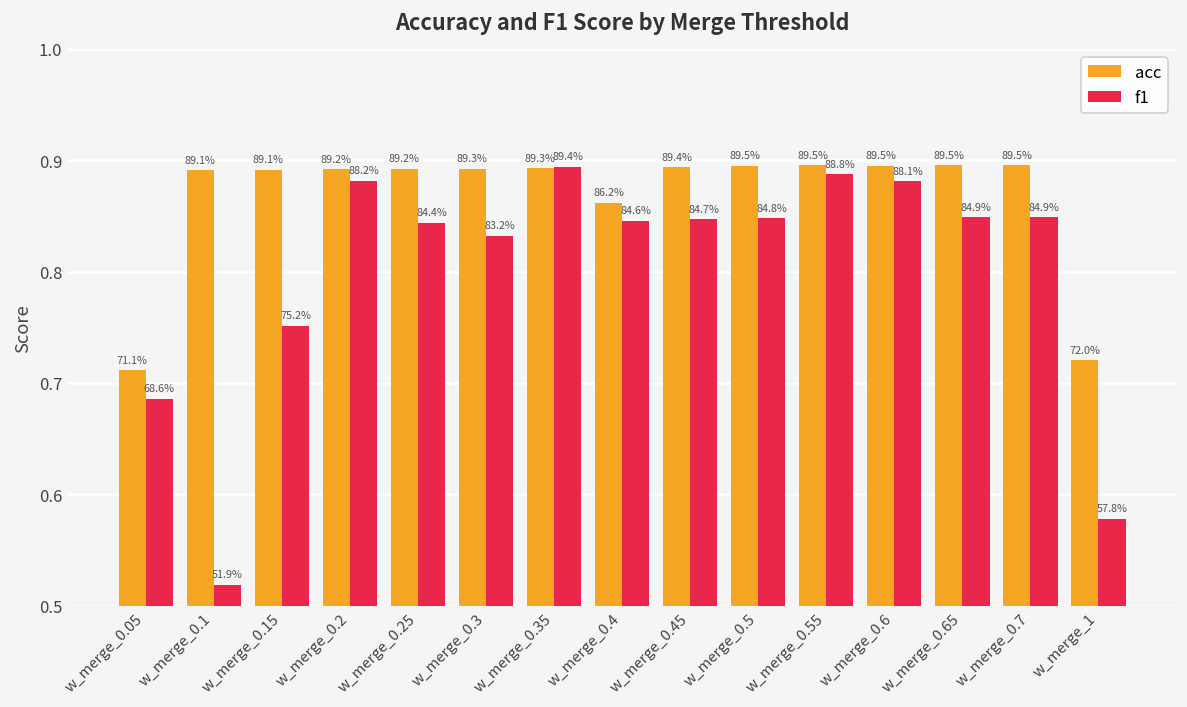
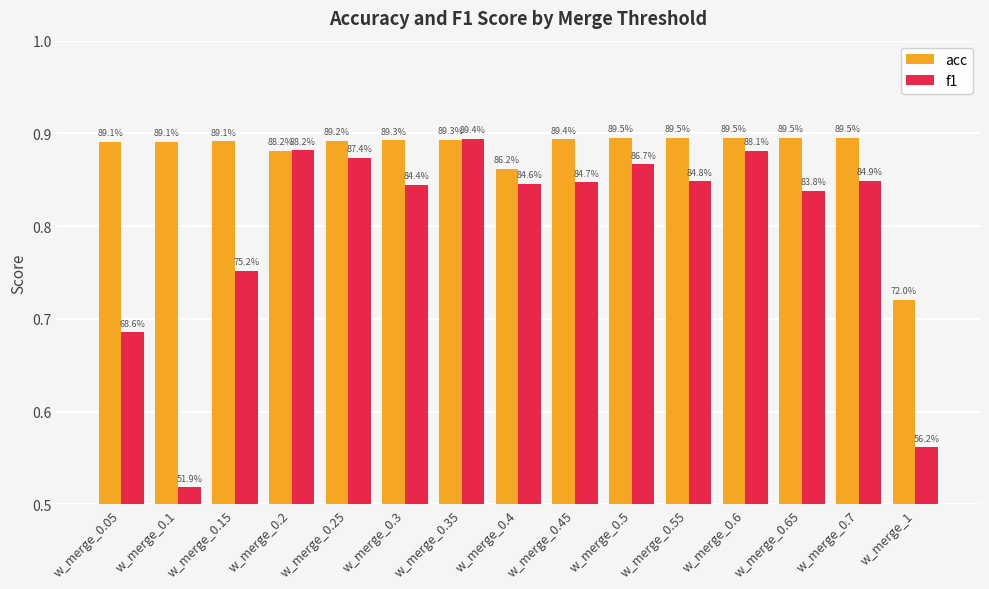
  {
    "acc": {
-     "w_merge_0.05": "71.1%",
+     "w_merge_0.05": "89.1%",
      "w_merge_0.1": "89.1%",
      "w_merge_0.15": "89.1%",
-     "w_merge_0.2": "89.2%",
+     "w_merge_0.2": "88.2%",
      "w_merge_0.25": "89.2%",
      "w_merge_0.3": "89.3%",
      "w_merge_0.35": "89.3%",
      "w_merge_0.4": "86.2%",
      "w_merge_0.45": "89.4%",
      "w_merge_0.5": "89.5%",
      "w_merge_0.55": "89.5%",
      "w_merge_0.6": "89.5%",
      "w_merge_0.65": "89.5%",
      "w_merge_0.7": "89.5%",
      "w_merge_1": "72.0%"
    },
    "f1": {
      "w_merge_0.05": "68.6%",
      "w_merge_0.1": "51.9%",
      "w_merge_0.15": "75.2%",
      "w_merge_0.2": "88.2%",
-     "w_merge_0.25": "84.4%",
-     "w_merge_0.3": "83.2%",
+     "w_merge_0.25": "87.4%",
+     "w_merge_0.3": "84.4%",
      "w_merge_0.35": "89.4%",
      "w_merge_0.4": "84.6%",
      "w_merge_0.45": "84.7%",
-     "w_merge_0.5": "84.8%",
-     "w_merge_0.55": "88.8%",
+     "w_merge_0.5": "86.7%",
+     "w_merge_0.55": "84.8%",
      "w_merge_0.6": "88.1%",
-     "w_merge_0.65": "84.9%",
+     "w_merge_0.65": "83.8%",
      "w_merge_0.7": "84.9%",
-     "w_merge_1": "57.8%"
+     "w_merge_1": "56.2%"
    }
  }
